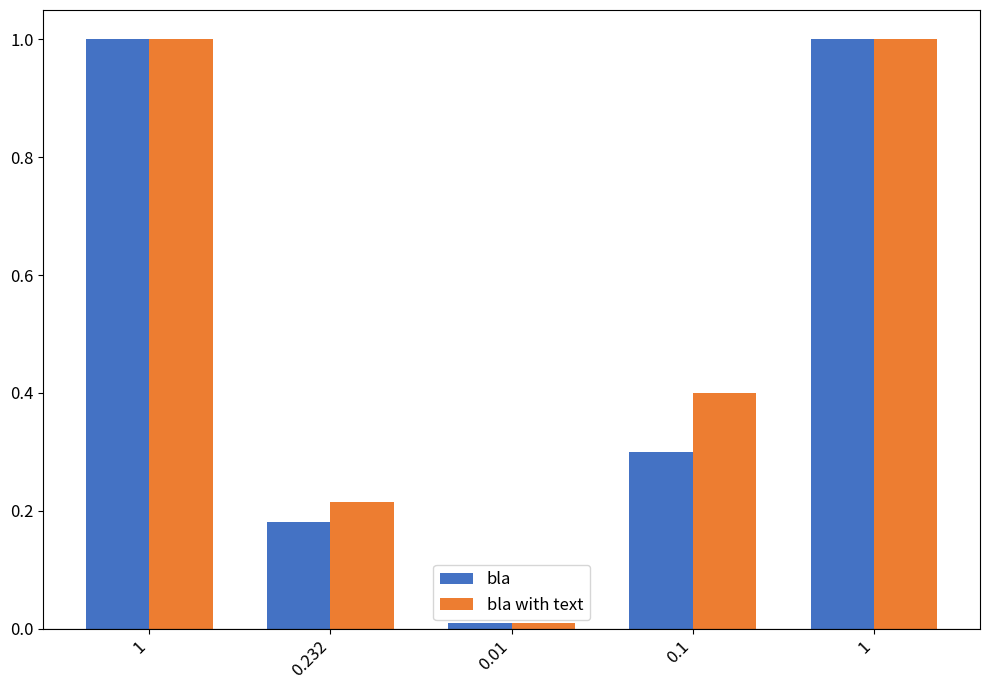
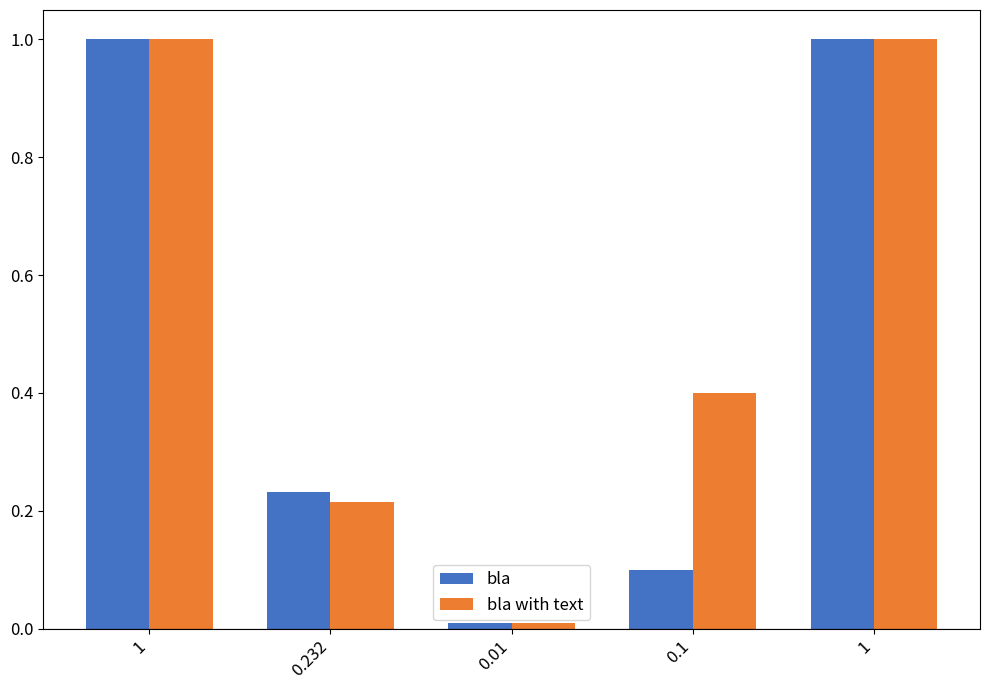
  {
    "bla": {
-     "0.232": 0.18,
+     "0.232": 0.23,
      "0.01": 0.01,
-     "0.1": 0.3
+     "0.1": 0.1
    },
    "bla with text": {
      "0.232": 0.22,
      "0.01": 0.01,
      "0.1": 0.40
    }
  }
